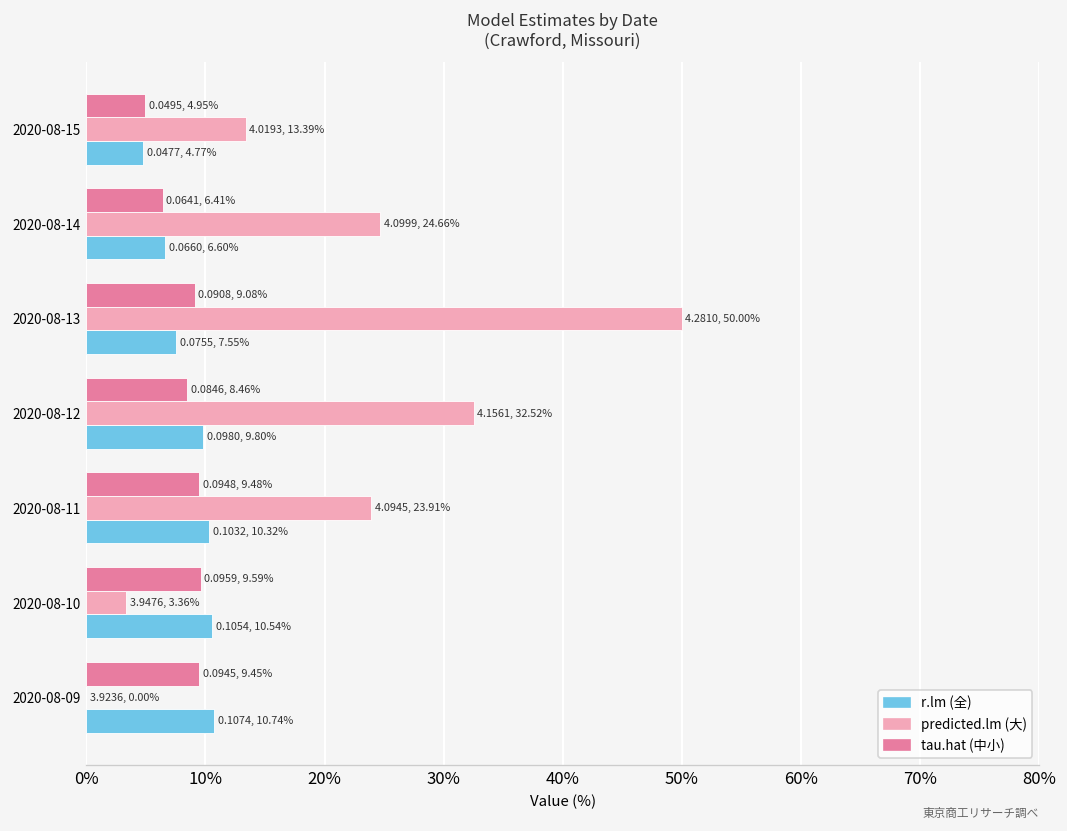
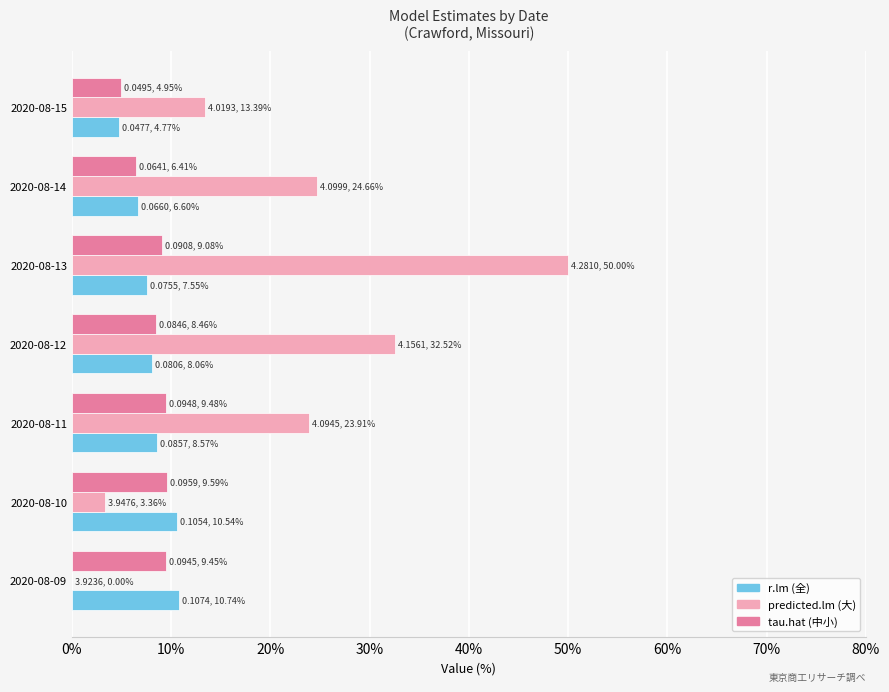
  {
    "r.lm (全)": {
      "2020-08-15": "4.77%",
      "2020-08-14": "6.60%",
      "2020-08-13": "7.55%",
-     "2020-08-12": "0.0980, 9.80%",
-     "2020-08-11": "0.1032, 10.32%",
+     "2020-08-12": "0.0806, 8.06%",
+     "2020-08-11": "0.0857, 8.57%",
      "2020-08-10": "10.54%",
      "2020-08-09": "10.74%"
    }
  }
